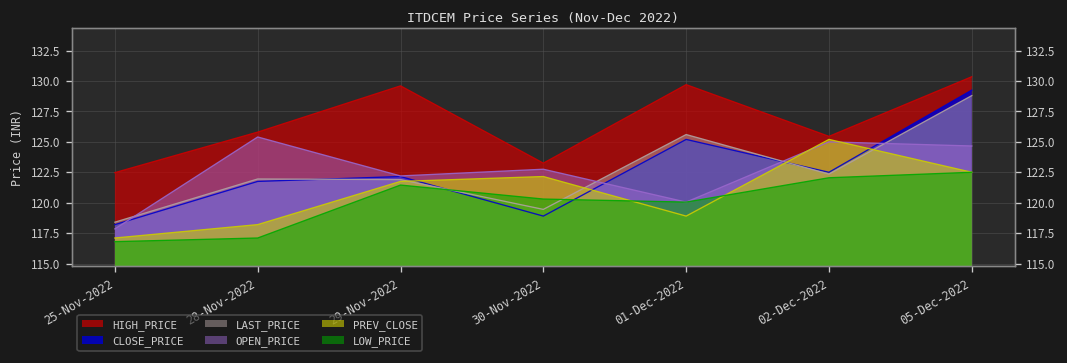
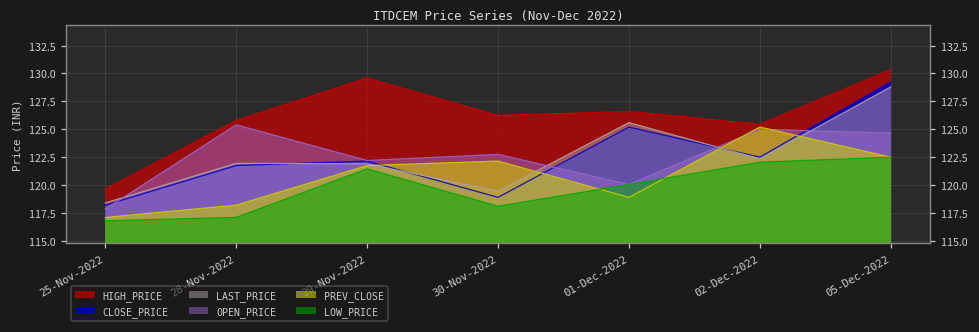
  {
    "HIGH_PRICE": {
-     "25-Nov-2022": 122.5,
+     "25-Nov-2022": 119.7,
      "28-Nov-2022": 125.8,
      "29-Nov-2022": 129.6,
-     "30-Nov-2022": 123.3,
-     "01-Dec-2022": 129.7,
+     "30-Nov-2022": 126.2,
+     "01-Dec-2022": 126.6,
      "02-Dec-2022": 125.5,
      "05-Dec-2022": 130.4
    },
    "CLOSE_PRICE": {
      "30-Nov-2022": 118.9,
      "01-Dec-2022": 125.2,
      "05-Dec-2022": 129.3
    },
    "PREV_CLOSE": {
      "25-Nov-2022": 117.1,
      "28-Nov-2022": 118.2,
      "30-Nov-2022": 122.2,
      "01-Dec-2022": 118.9
    },
    "LOW_PRICE": {
      "25-Nov-2022": 116.8,
      "28-Nov-2022": 117.1,
      "29-Nov-2022": 121.5,
-     "30-Nov-2022": 120.3,
+     "30-Nov-2022": 118.1,
      "02-Dec-2022": 122.1
    }
  }
